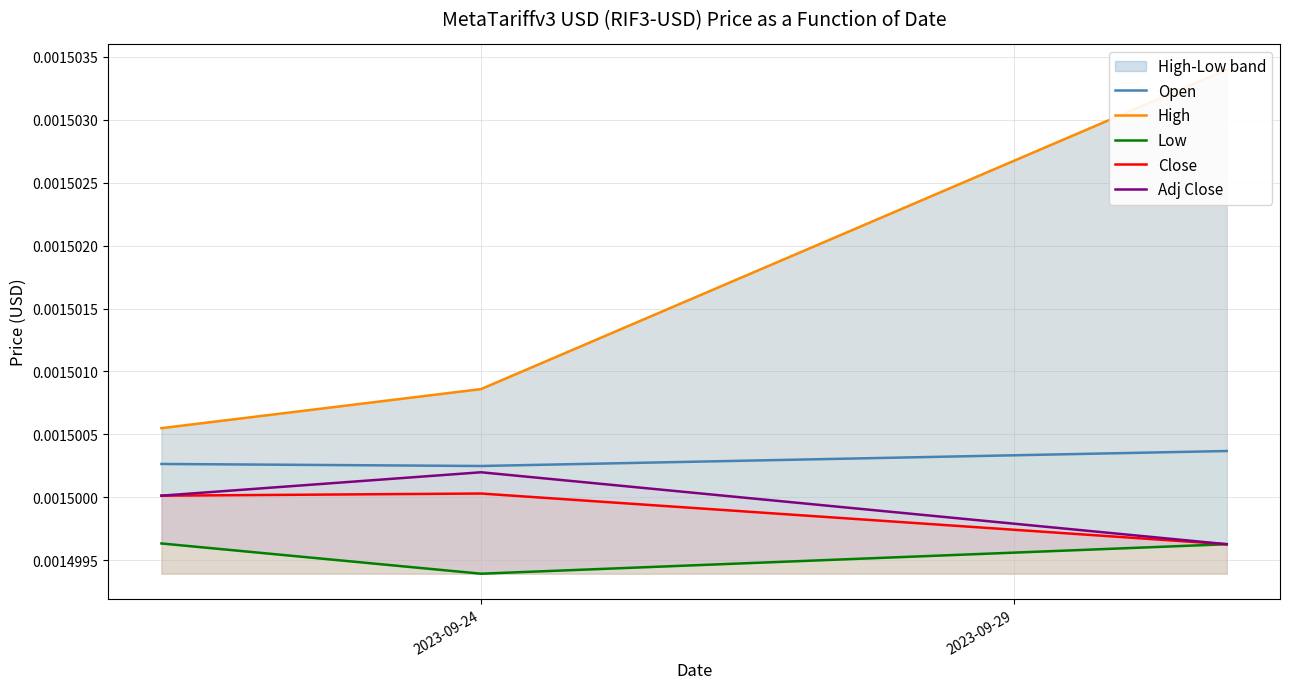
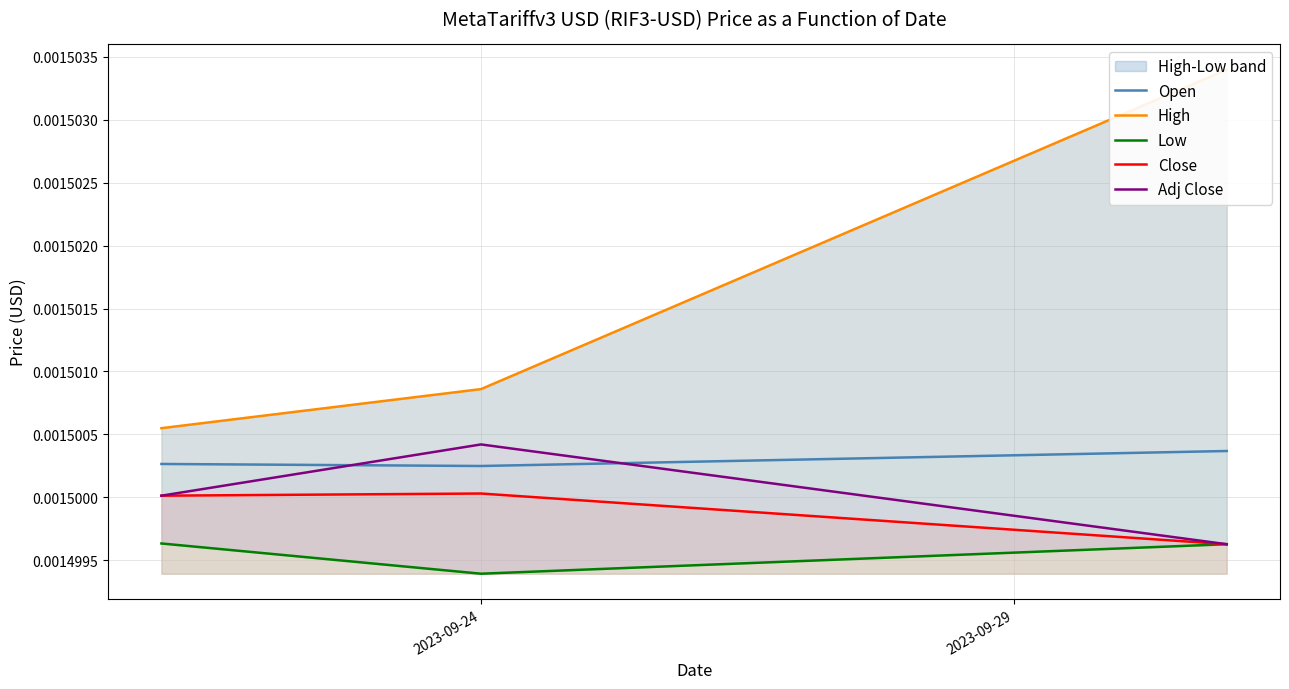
  {
    "Low": {
      "2023-09-24": 0.00149939
    },
    "Close": {
      "2023-09-24": 0.00150003
    },
    "Adj Close": {
-     "2023-09-24": 0.00150020
+     "2023-09-24": 0.00150042
    }
  }
